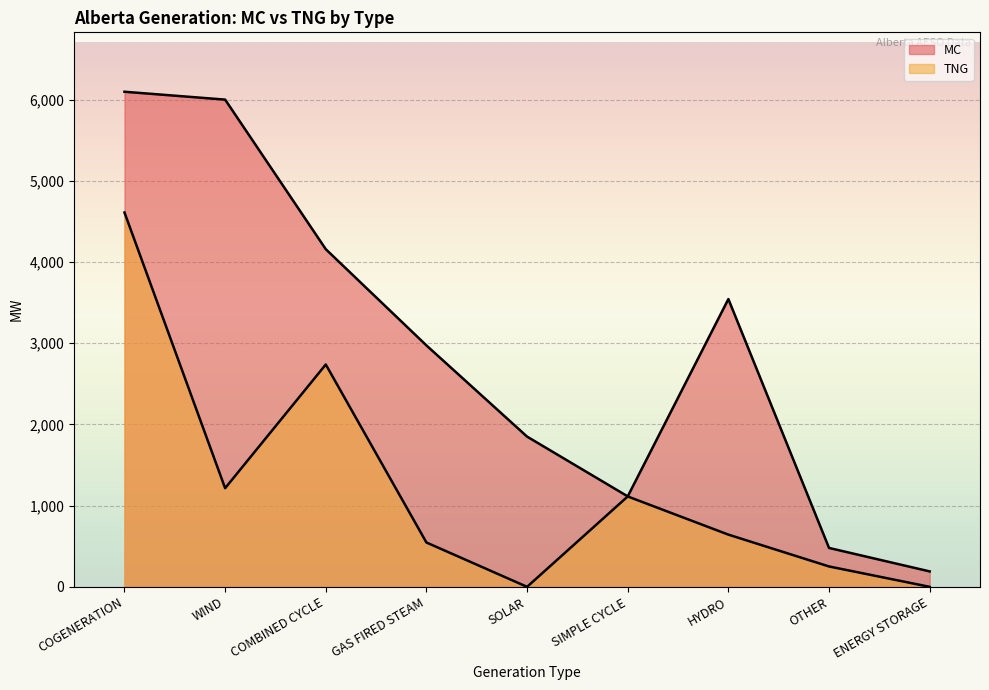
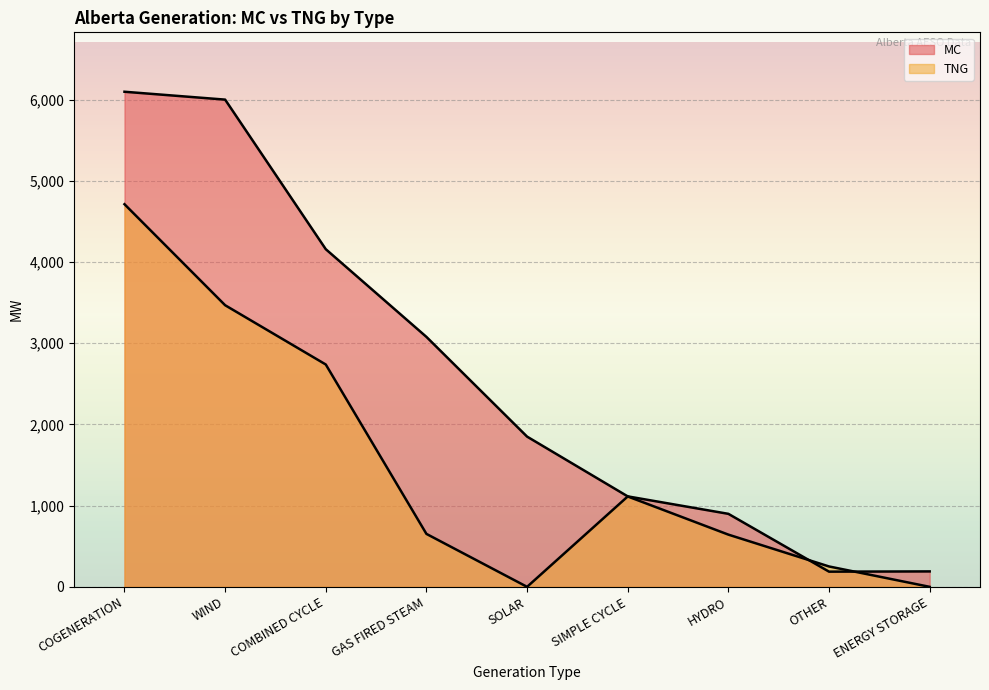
  {
    "MC": {
      "COGENERATION": "6,100",
      "WIND": "6,000",
      "COMBINED CYCLE": "4,200",
-     "GAS FIRED STEAM": "3,000",
+     "GAS FIRED STEAM": "3,100",
      "SOLAR": "1,900",
-     "HYDRO": "3,500",
-     "OTHER": "500",
+     "HYDRO": "900",
+     "OTHER": "200",
      "ENERGY STORAGE": "200"
    },
    "TNG": {
-     "COGENERATION": "4,600",
-     "WIND": "1,200",
+     "COGENERATION": "4,700",
+     "WIND": "3,500",
      "COMBINED CYCLE": "2,700",
-     "GAS FIRED STEAM": "500",
+     "GAS FIRED STEAM": "700",
      "SOLAR": "0",
      "HYDRO": "600",
      "OTHER": "300",
      "ENERGY STORAGE": "0"
    }
  }
